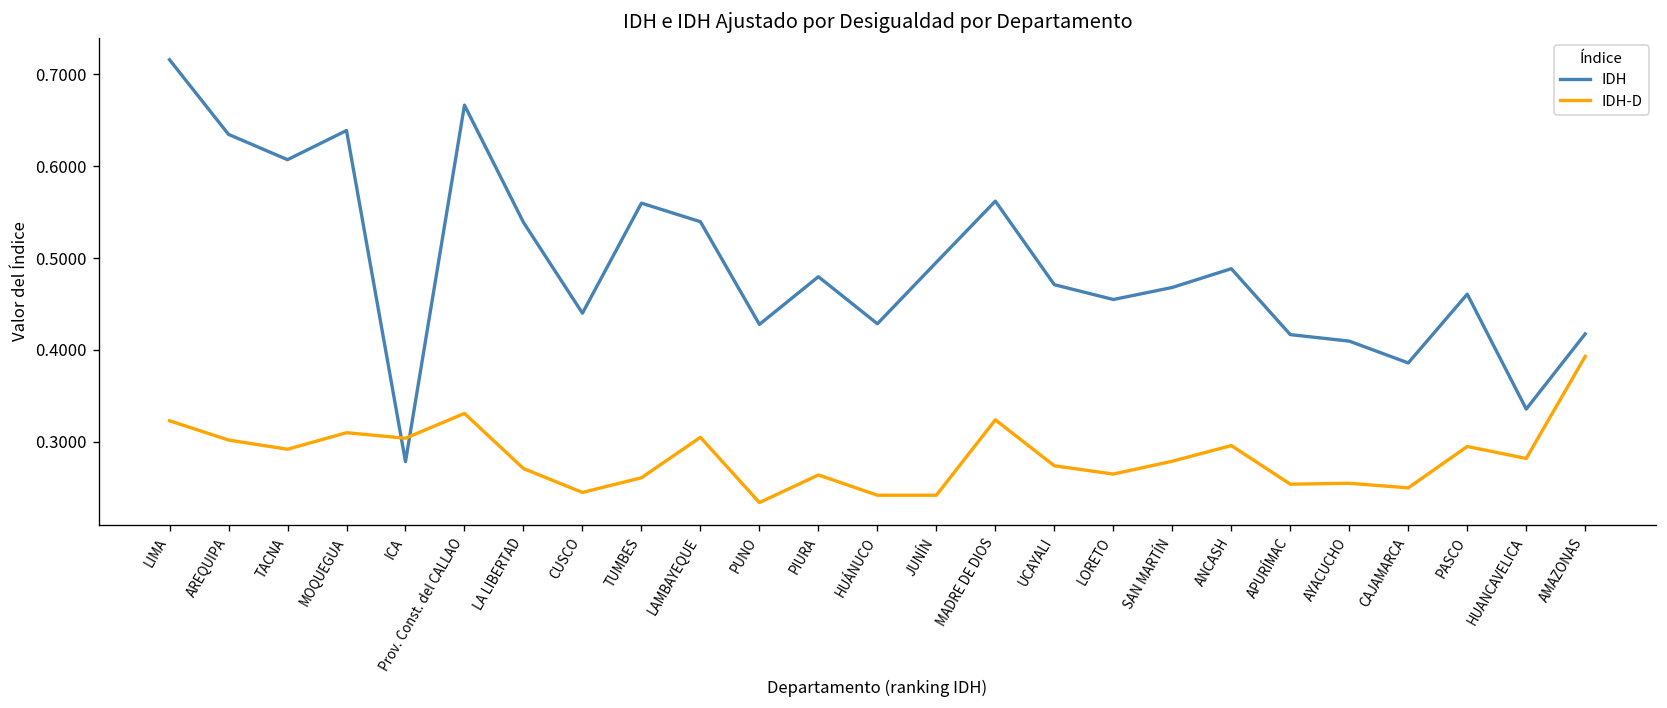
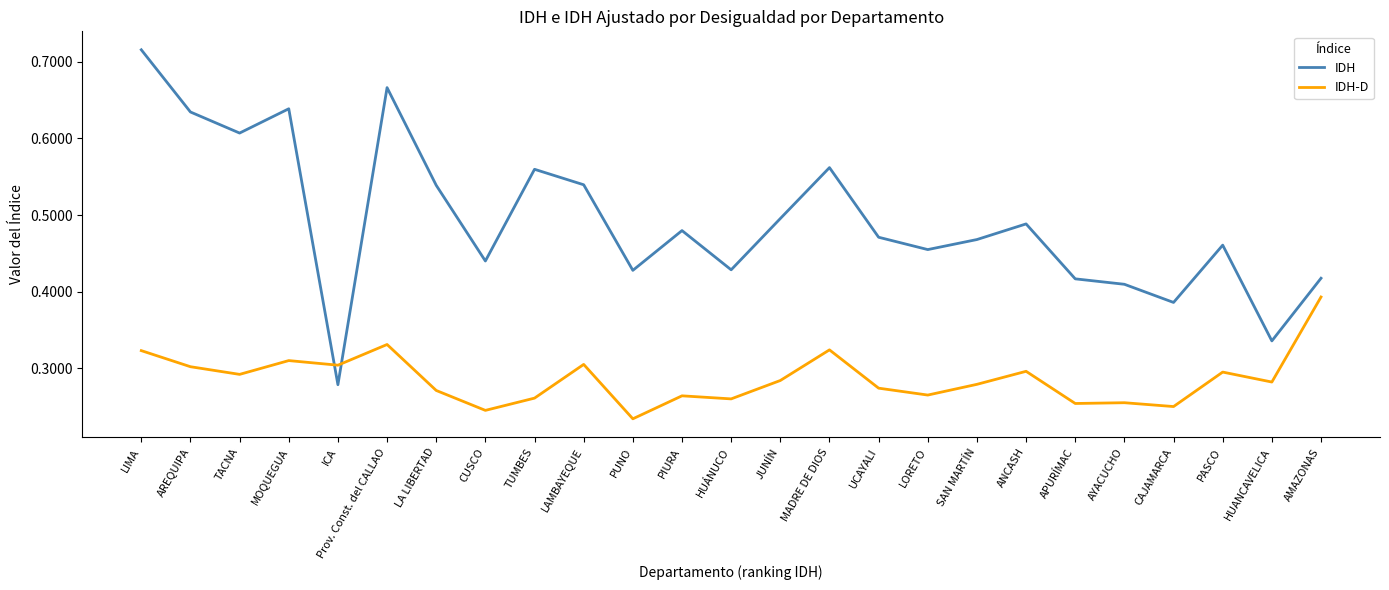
  {
    "IDH": {
      "LIMA": 0.72,
      "AREQUIPA": 0.63,
      "TACNA": 0.61,
      "MOQUEGUA": 0.64,
      "ICA": 0.28,
      "Prov. Const. del CALLAO": 0.67,
      "LA LIBERTAD": 0.54,
      "CUSCO": 0.44,
      "TUMBES": 0.56,
      "LAMBAYEQUE": 0.54,
      "PUNO": 0.43,
      "PIURA": 0.48,
      "HUÁNUCO": 0.43,
      "JUNÍN": 0.50,
      "MADRE DE DIOS": 0.56,
      "UCAYALI": 0.47,
      "LORETO": 0.45,
      "SAN MARTÍN": 0.47,
      "ANCASH": 0.49,
      "APURÍMAC": 0.42,
      "AYACUCHO": 0.41,
      "CAJAMARCA": 0.39,
      "PASCO": 0.46,
      "HUANCAVELICA": 0.34,
      "AMAZONAS": 0.42
    },
    "IDH-D": {
      "LIMA": 0.32,
      "AREQUIPA": 0.30,
      "TACNA": 0.29,
      "MOQUEGUA": 0.31,
      "ICA": 0.30,
      "Prov. Const. del CALLAO": 0.33,
      "LA LIBERTAD": 0.27,
      "CUSCO": 0.25,
      "TUMBES": 0.26,
      "LAMBAYEQUE": 0.31,
      "PUNO": 0.23,
      "PIURA": 0.26,
-     "HUÁNUCO": 0.24,
-     "JUNÍN": 0.24,
+     "HUÁNUCO": 0.26,
+     "JUNÍN": 0.28,
      "MADRE DE DIOS": 0.32,
      "UCAYALI": 0.27,
      "LORETO": 0.27,
      "SAN MARTÍN": 0.28,
      "ANCASH": 0.30,
      "APURÍMAC": 0.25,
      "AYACUCHO": 0.26,
      "CAJAMARCA": 0.25,
      "PASCO": 0.30,
      "HUANCAVELICA": 0.28,
      "AMAZONAS": 0.39
    }
  }
